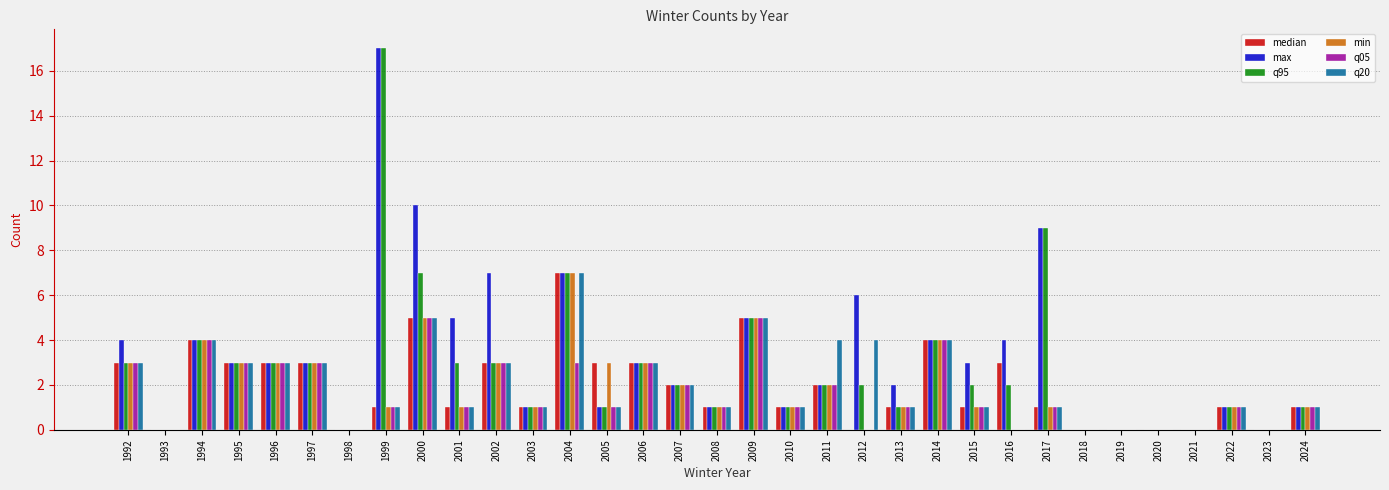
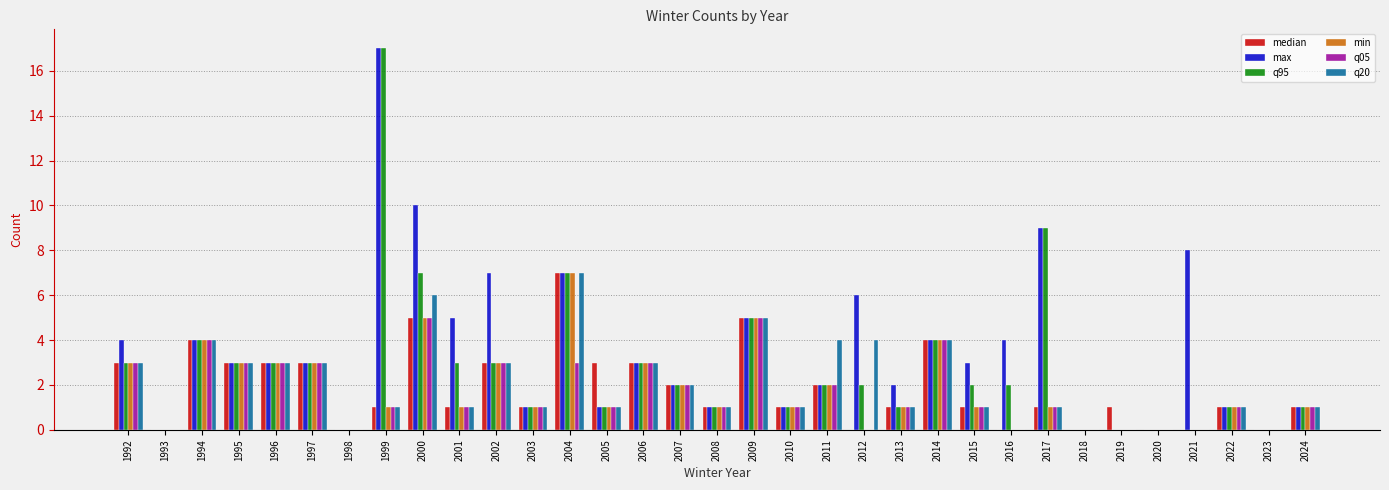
  {
    "median": {
      "1992": 3,
      "1993": 0,
      "1994": 4,
      "1995": 3,
      "1996": 3,
      "1997": 3,
      "1998": 0,
      "1999": 1,
      "2000": 5,
      "2001": 1,
      "2002": 3,
      "2003": 1,
      "2004": 7,
      "2005": 3,
      "2006": 3,
      "2007": 2,
      "2008": 1,
      "2009": 5,
      "2010": 1,
      "2011": 2,
      "2012": 0,
      "2013": 1,
      "2014": 4,
      "2015": 1,
-     "2016": 3,
+     "2016": 0,
      "2017": 1,
      "2018": 0,
-     "2019": 0,
+     "2019": 1,
      "2020": 0,
      "2021": 0,
      "2022": 1,
      "2023": 0,
      "2024": 1
    },
    "max": {
      "1992": 4,
      "1993": 0,
      "1994": 4,
      "1995": 3,
      "1996": 3,
      "1997": 3,
      "1998": 0,
      "1999": 17,
      "2000": 10,
      "2001": 5,
      "2002": 7,
      "2003": 1,
      "2004": 7,
      "2005": 1,
      "2006": 3,
      "2007": 2,
      "2008": 1,
      "2009": 5,
      "2010": 1,
      "2011": 2,
      "2012": 6,
      "2013": 2,
      "2014": 4,
      "2015": 3,
      "2016": 4,
      "2017": 9,
      "2018": 0,
      "2019": 0,
      "2020": 0,
-     "2021": 0,
+     "2021": 8,
      "2022": 1,
      "2023": 0,
      "2024": 1
    },
    "q95": {
      "1992": 3,
      "1993": 0,
      "1994": 4,
      "1995": 3,
      "1996": 3,
      "1997": 3,
      "1998": 0,
      "1999": 17,
      "2000": 7,
      "2001": 3,
      "2002": 3,
      "2003": 1,
      "2004": 7,
      "2005": 1,
      "2006": 3,
      "2007": 2,
      "2008": 1,
      "2009": 5,
      "2010": 1,
      "2011": 2,
      "2012": 2,
      "2013": 1,
      "2014": 4,
      "2015": 2,
      "2016": 2,
      "2017": 9,
      "2018": 0,
      "2019": 0,
      "2020": 0,
      "2021": 0,
      "2022": 1,
      "2023": 0,
      "2024": 1
    },
    "min": {
      "1992": 3,
      "1993": 0,
      "1994": 4,
      "1995": 3,
      "1996": 3,
      "1997": 3,
      "1998": 0,
      "1999": 1,
      "2000": 5,
      "2001": 1,
      "2002": 3,
      "2003": 1,
      "2004": 7,
-     "2005": 3,
+     "2005": 1,
      "2006": 3,
      "2007": 2,
      "2008": 1,
      "2009": 5,
      "2010": 1,
      "2011": 2,
      "2012": 0,
      "2013": 1,
      "2014": 4,
      "2015": 1,
      "2016": 0,
      "2017": 1,
      "2018": 0,
      "2019": 0,
      "2020": 0,
      "2021": 0,
      "2022": 1,
      "2023": 0,
      "2024": 1
    },
    "q05": {
      "1992": 3,
      "1993": 0,
      "1994": 4,
      "1995": 3,
      "1996": 3,
      "1997": 3,
      "1998": 0,
      "1999": 1,
      "2000": 5,
      "2001": 1,
      "2002": 3,
      "2003": 1,
      "2004": 3,
      "2005": 1,
      "2006": 3,
      "2007": 2,
      "2008": 1,
      "2009": 5,
      "2010": 1,
      "2011": 2,
      "2012": 0,
      "2013": 1,
      "2014": 4,
      "2015": 1,
      "2016": 0,
      "2017": 1,
      "2018": 0,
      "2019": 0,
      "2020": 0,
      "2021": 0,
      "2022": 1,
      "2023": 0,
      "2024": 1
    },
    "q20": {
      "1992": 3,
      "1993": 0,
      "1994": 4,
      "1995": 3,
      "1996": 3,
      "1997": 3,
      "1998": 0,
      "1999": 1,
-     "2000": 5,
+     "2000": 6,
      "2001": 1,
      "2002": 3,
      "2003": 1,
      "2004": 7,
      "2005": 1,
      "2006": 3,
      "2007": 2,
      "2008": 1,
      "2009": 5,
      "2010": 1,
      "2011": 4,
      "2012": 4,
      "2013": 1,
      "2014": 4,
      "2015": 1,
      "2016": 0,
      "2017": 1,
      "2018": 0,
      "2019": 0,
      "2020": 0,
      "2021": 0,
      "2022": 1,
      "2023": 0,
      "2024": 1
    }
  }
